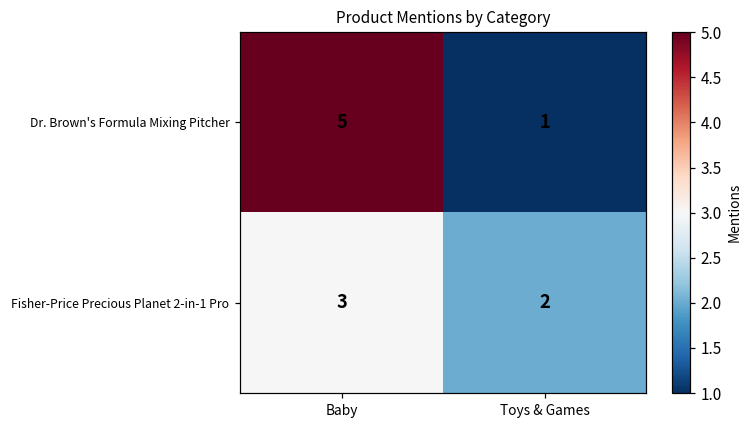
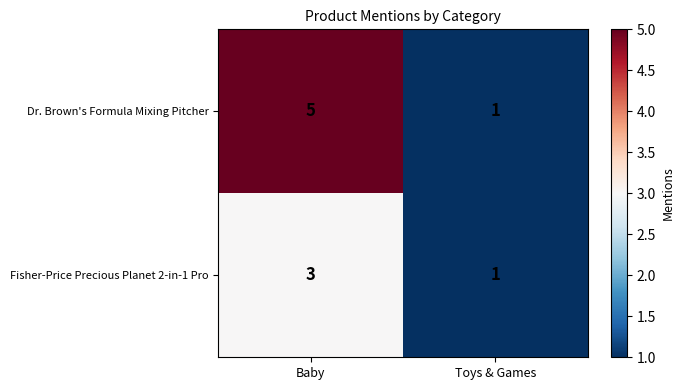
  {
    "Dr. Brown's Formula Mixing Pitcher": {
      "Baby": 5,
      "Toys & Games": 1
    },
    "Fisher-Price Precious Planet 2-in-1 Pro": {
      "Baby": 3,
-     "Toys & Games": 2
+     "Toys & Games": 1
    }
  }
